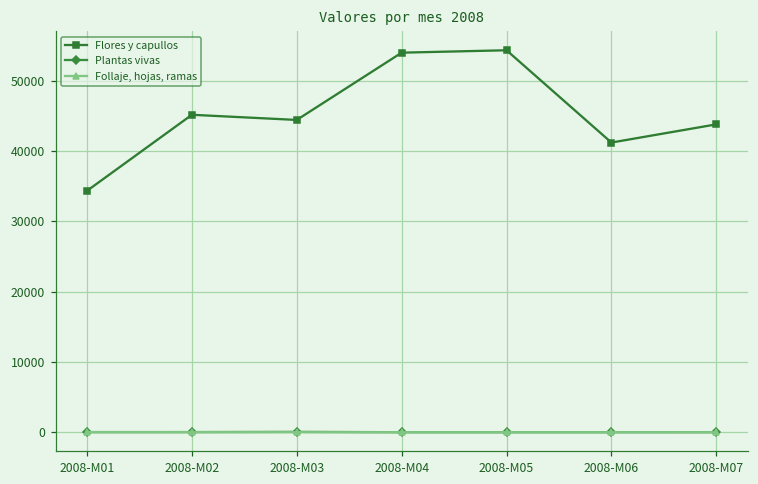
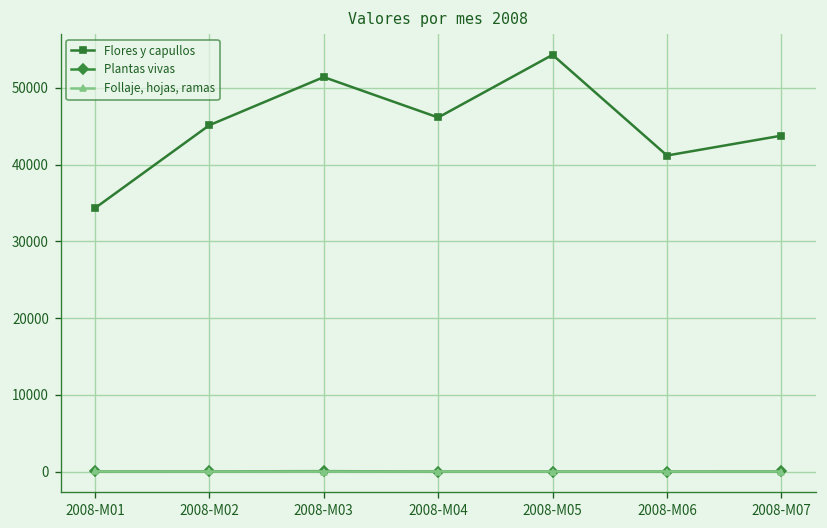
  {
    "Flores y capullos": {
      "2008-M01": 34000,
      "2008-M02": 45000,
-     "2008-M03": 44000,
-     "2008-M04": 54000,
+     "2008-M03": 51000,
+     "2008-M04": 46000,
      "2008-M05": 54000,
      "2008-M06": 41000,
      "2008-M07": 44000
    },
    "Follaje, hojas, ramas": {
      "2008-M01": 0,
      "2008-M02": 0,
      "2008-M03": 0,
      "2008-M04": 0,
      "2008-M05": 0,
      "2008-M06": 0,
      "2008-M07": 0
    }
  }
